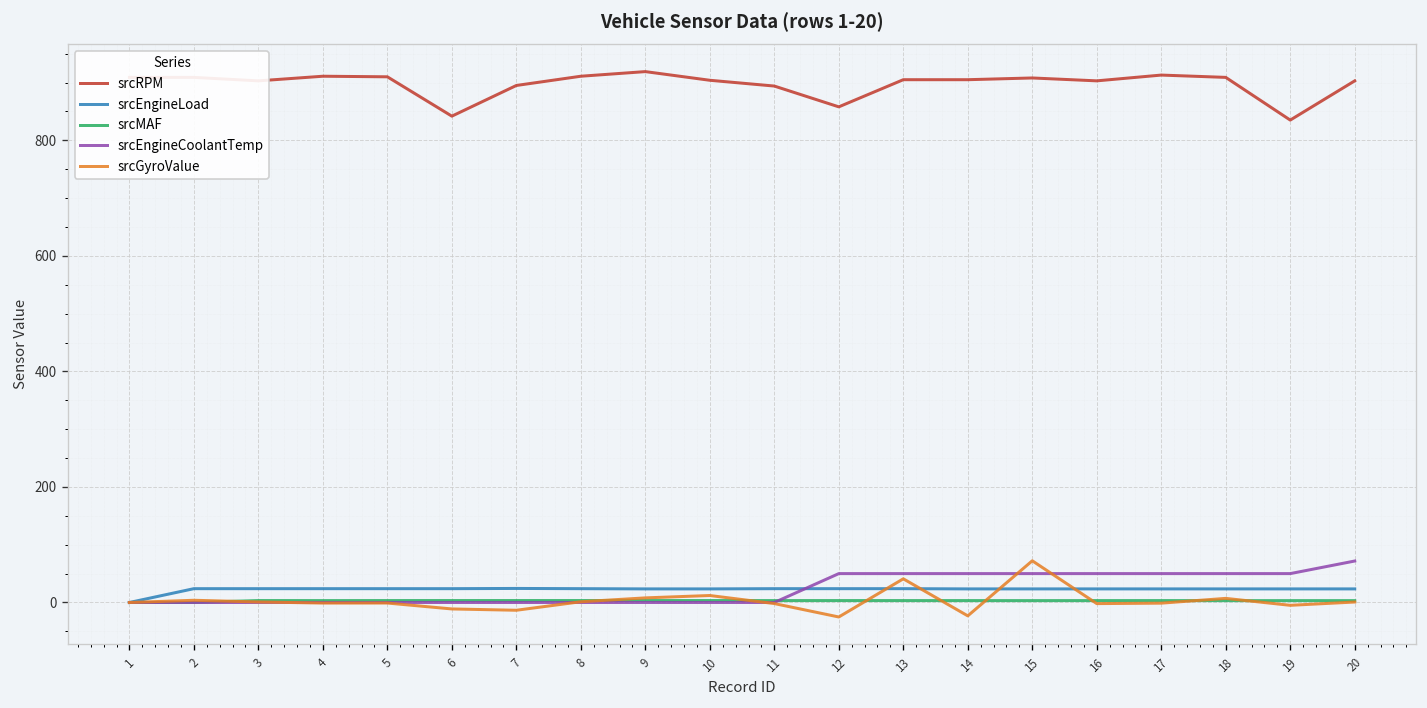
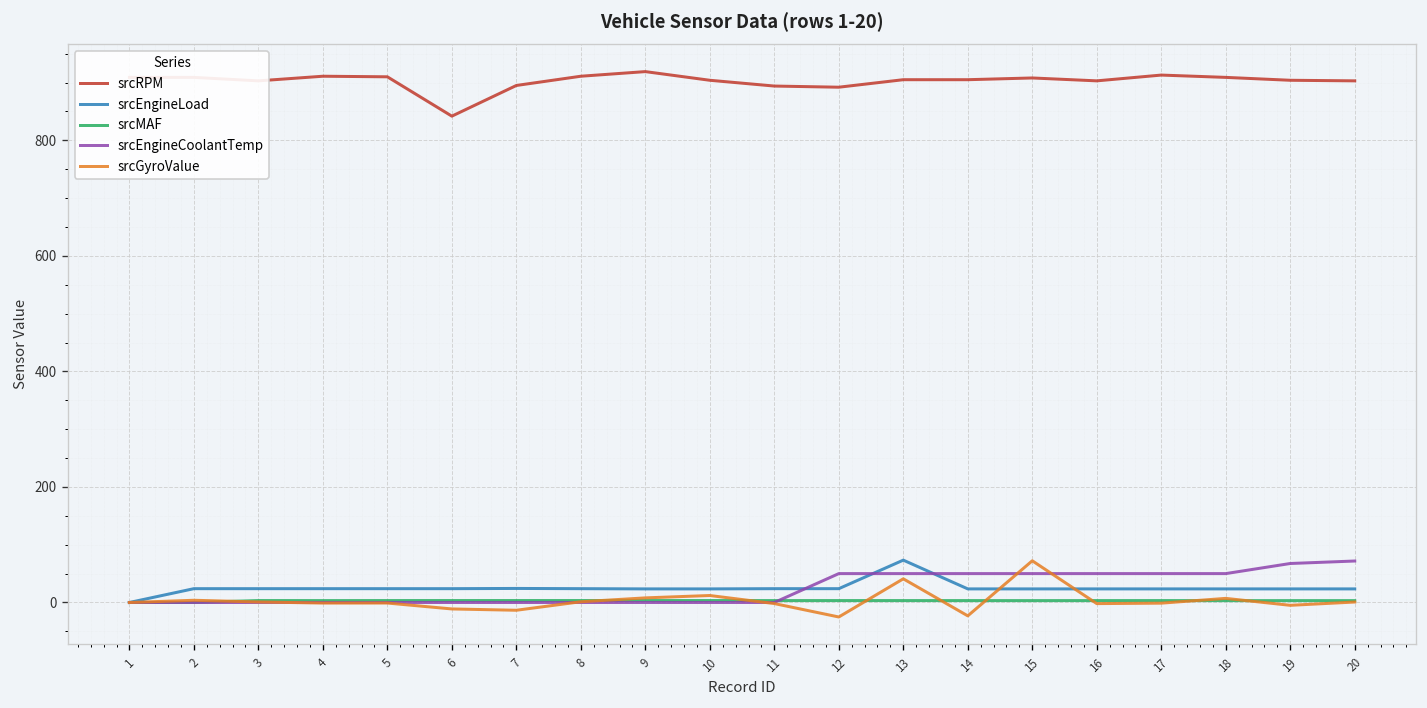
  {
    "srcRPM": {
      "4": 910,
      "5": 910,
      "6": 840,
      "7": 900,
      "8": 910,
      "9": 920,
      "10": 900,
      "11": 890,
-     "12": 860,
+     "12": 890,
      "13": 910,
      "14": 910,
      "15": 910,
      "16": 900,
      "17": 910,
      "18": 910,
-     "19": 840,
+     "19": 900,
      "20": 900
    },
    "srcEngineLoad": {
      "2": 20,
      "3": 20,
      "4": 20,
      "5": 20,
      "6": 20,
      "7": 20,
      "8": 20,
      "9": 20,
      "10": 20,
      "11": 20,
      "12": 20,
-     "13": 20,
+     "13": 70,
      "14": 20,
      "15": 20,
      "16": 20,
      "17": 20,
      "18": 20,
      "19": 20,
      "20": 20
    },
    "srcMAF": {
      "12": 0,
      "13": 0,
      "14": 0,
      "15": 0,
      "19": 0
    },
    "srcEngineCoolantTemp": {
      "12": 50,
      "13": 50,
      "14": 50,
      "15": 50,
      "16": 50,
      "17": 50,
      "18": 50,
-     "19": 50,
+     "19": 70,
      "20": 70
    },
    "srcGyroValue": {
      "6": -10,
      "7": -10,
      "10": 10,
      "12": -30,
      "13": 40,
      "14": -20,
      "15": 70,
      "19": 0
    }
  }
